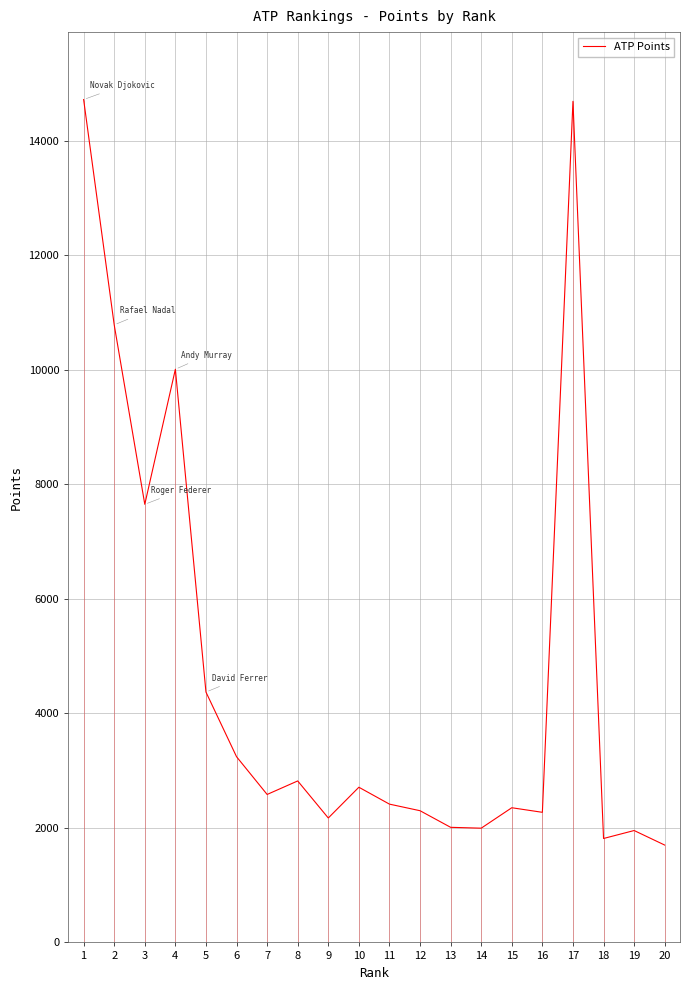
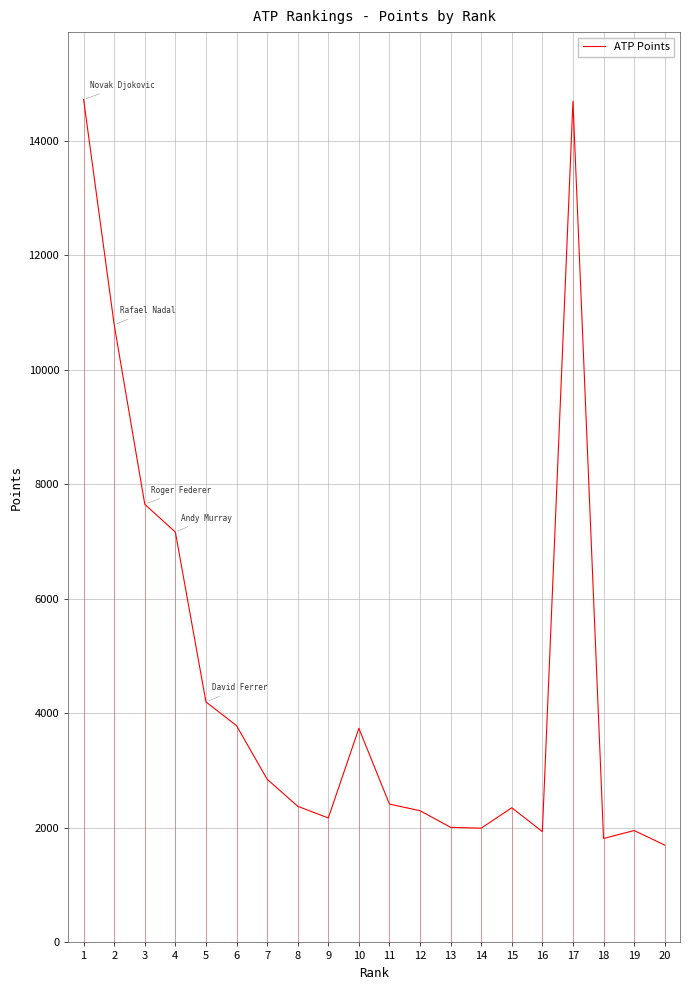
  {
    "1": 14700,
    "2": 10800,
    "3": 7700,
-   "4": 10000,
-   "5": 4400,
-   "6": 3200,
-   "7": 2600,
-   "8": 2800,
+   "4": 7200,
+   "5": 4200,
+   "6": 3800,
+   "7": 2900,
+   "8": 2400,
    "9": 2200,
-   "10": 2700,
+   "10": 3700,
    "11": 2400,
    "12": 2300,
    "13": 2000,
    "14": 2000,
    "15": 2400,
-   "16": 2300,
+   "16": 1900,
    "17": 14700,
    "18": 1800,
    "19": 2000,
    "20": 1700
  }
